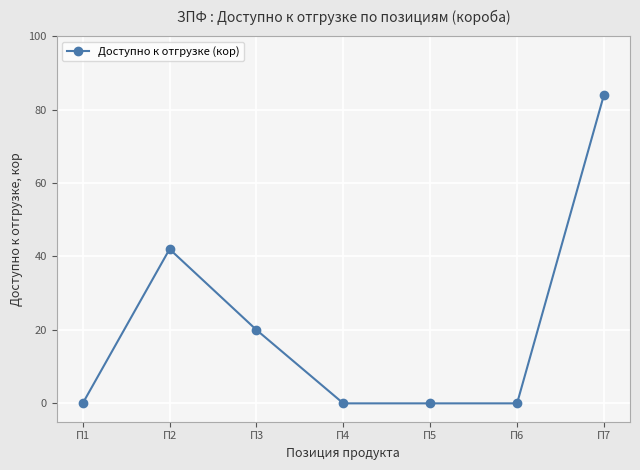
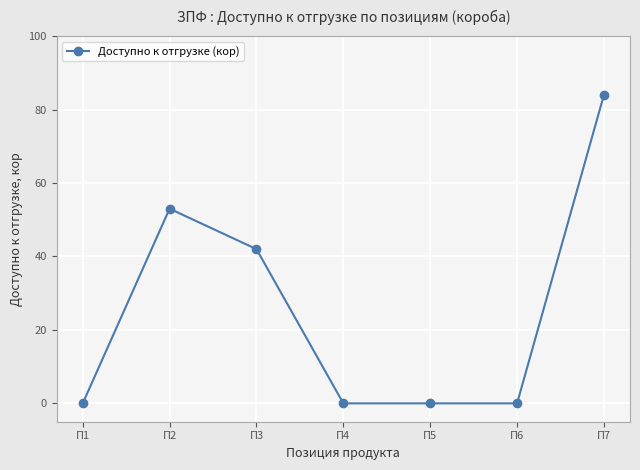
  {
    "П1": 0,
-   "П2": 42,
-   "П3": 20,
+   "П2": 53,
+   "П3": 42,
    "П4": 0,
    "П5": 0,
    "П6": 0,
    "П7": 84
  }
